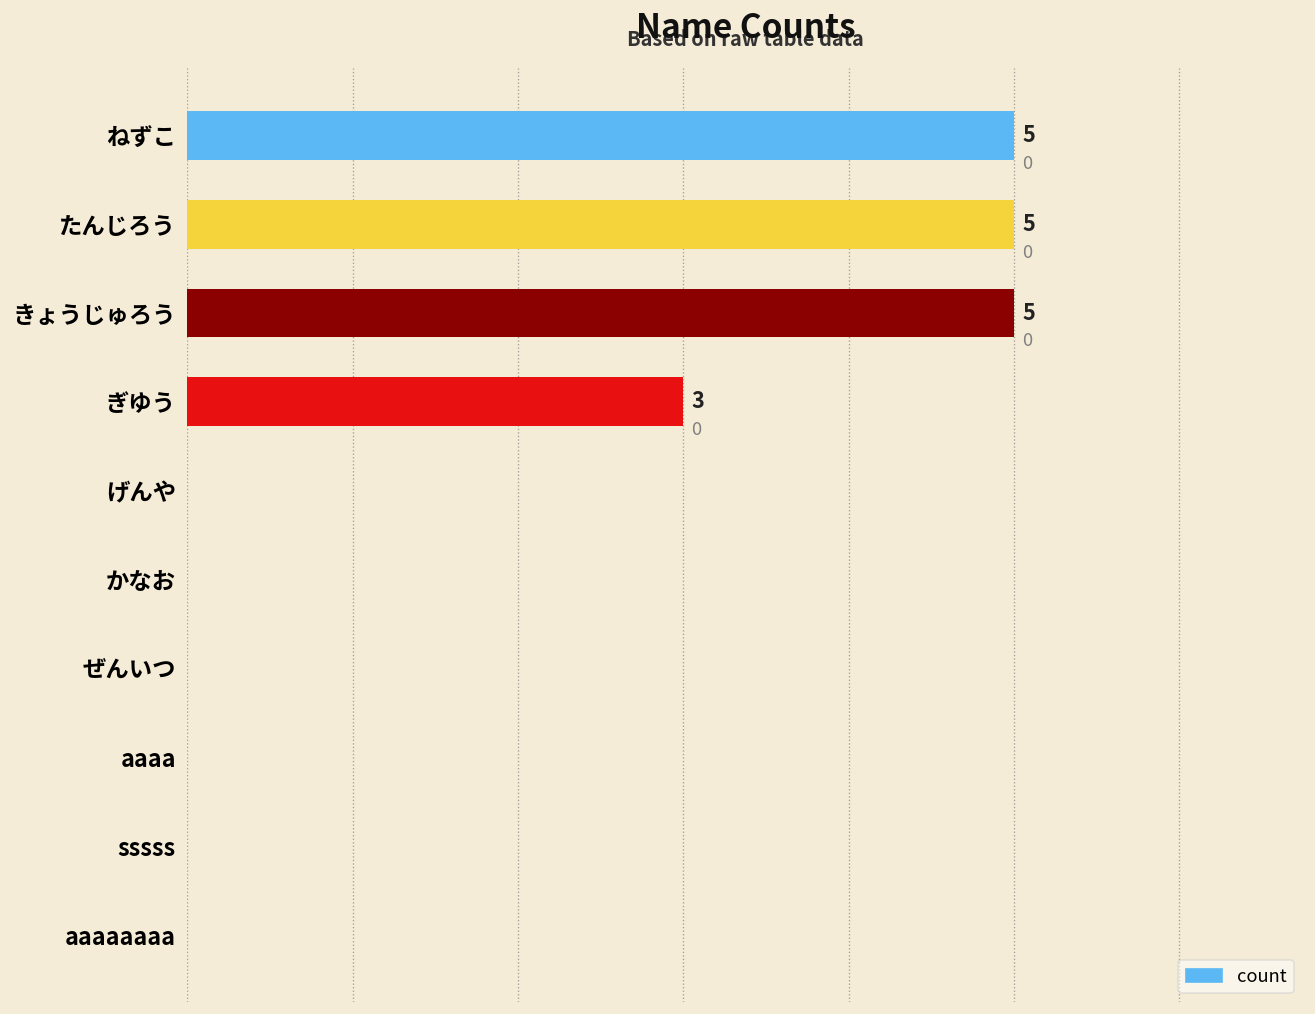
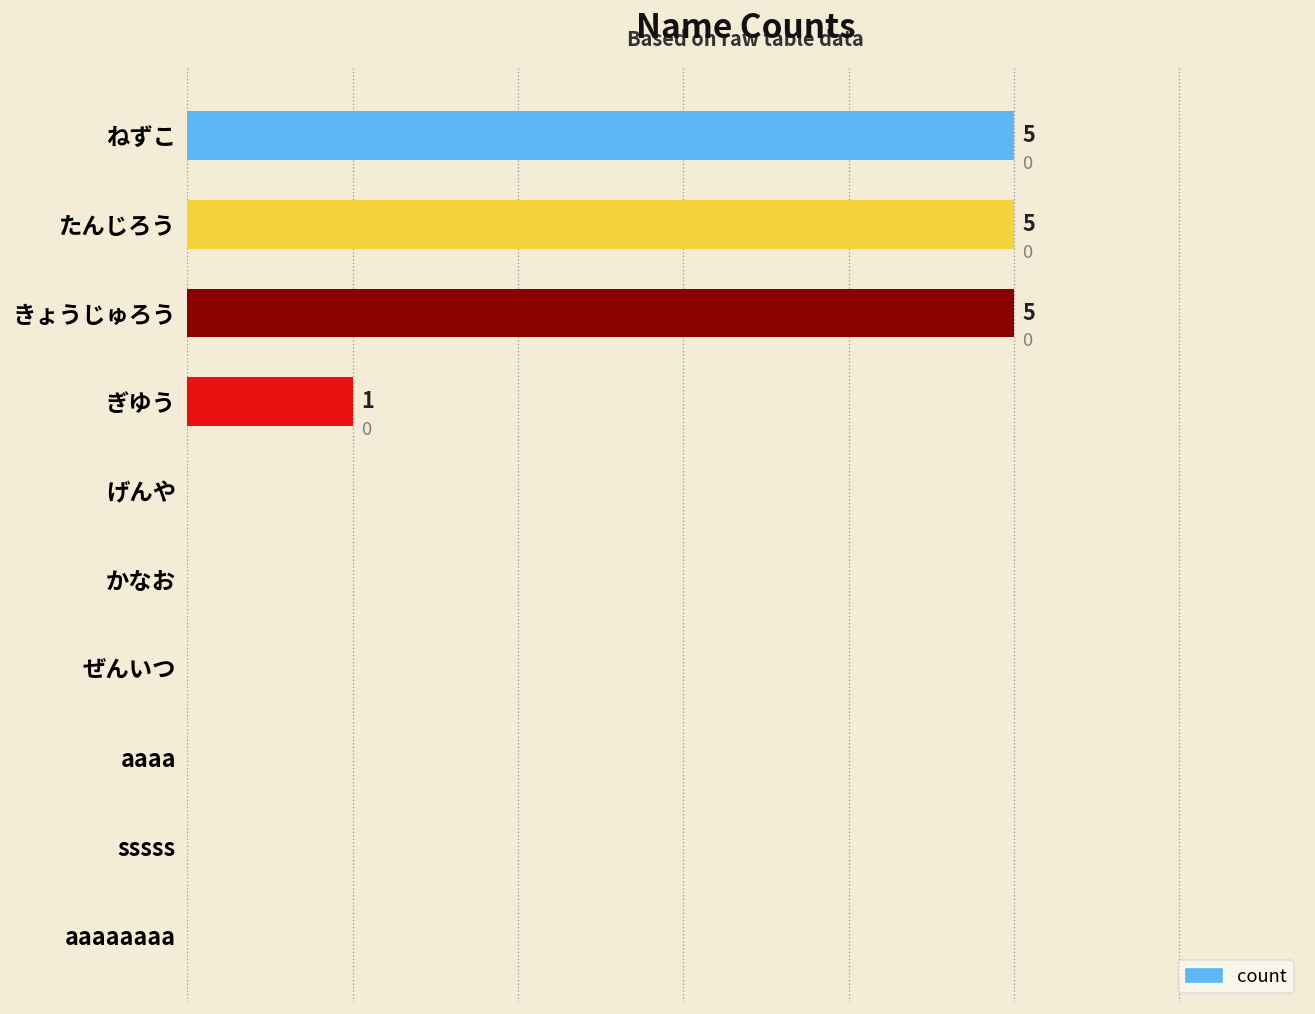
  {
    "ねずこ": 5,
    "たんじろう": 5,
    "きょうじゅろう": 5,
-   "ぎゆう": 3
+   "ぎゆう": 1
  }
